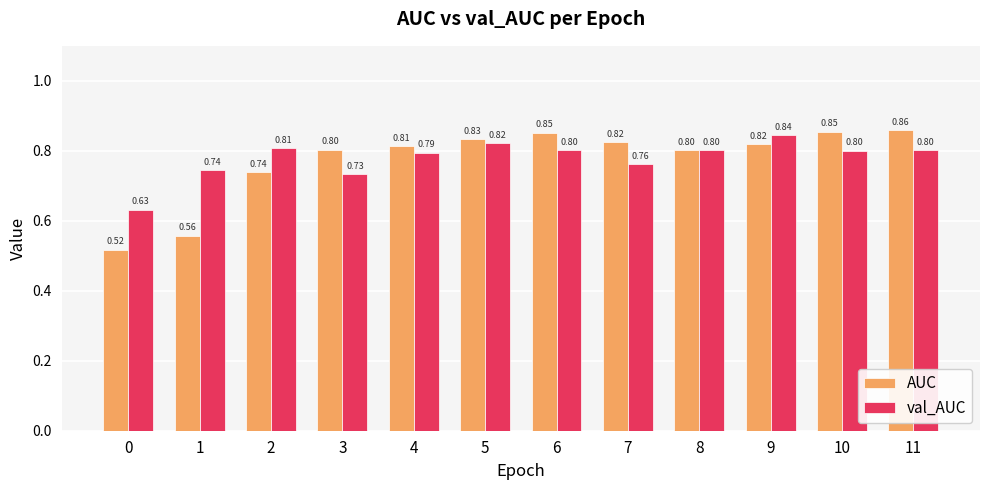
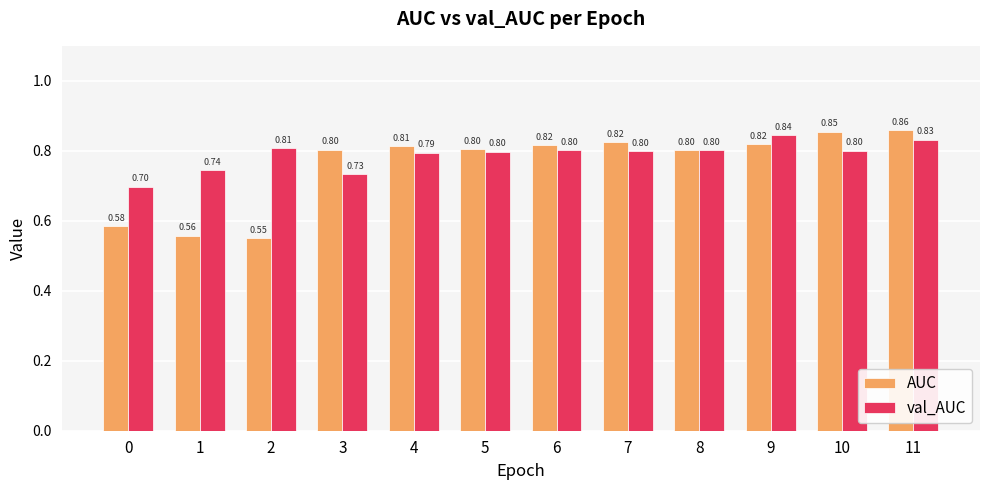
  {
    "AUC": {
-     "0": 0.52,
+     "0": 0.58,
      "1": 0.56,
-     "2": 0.74,
+     "2": 0.55,
      "3": 0.80,
      "4": 0.81,
-     "5": 0.83,
-     "6": 0.85,
+     "5": 0.80,
+     "6": 0.82,
      "7": 0.82,
      "8": 0.80,
      "9": 0.82,
      "10": 0.85,
      "11": 0.86
    },
    "val_AUC": {
-     "0": 0.63,
+     "0": 0.70,
      "1": 0.74,
      "2": 0.81,
      "3": 0.73,
      "4": 0.79,
-     "5": 0.82,
+     "5": 0.80,
      "6": 0.80,
-     "7": 0.76,
+     "7": 0.80,
      "8": 0.80,
      "9": 0.84,
      "10": 0.80,
-     "11": 0.80
+     "11": 0.83
    }
  }
